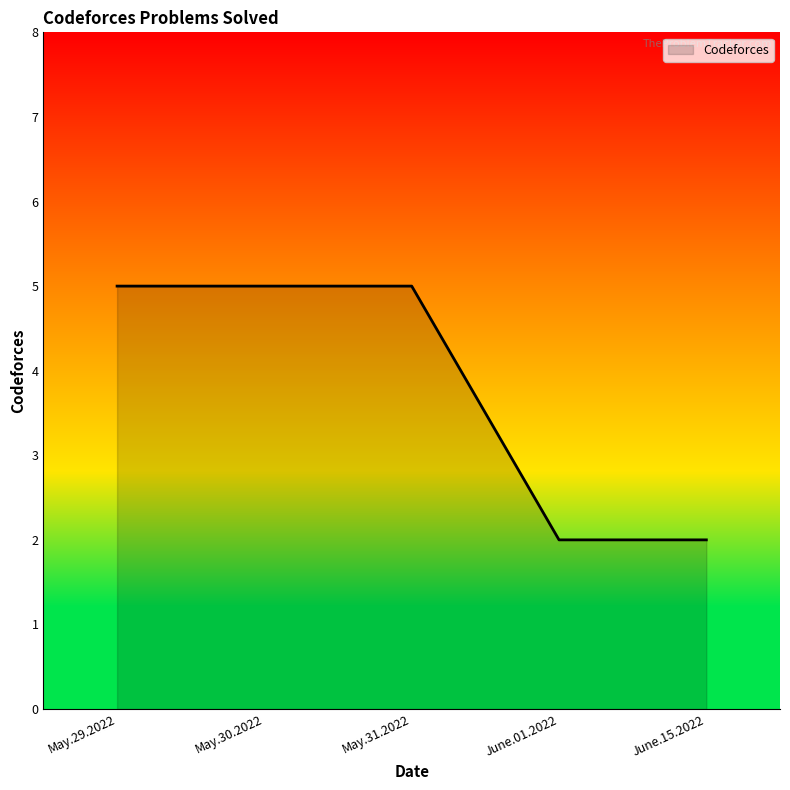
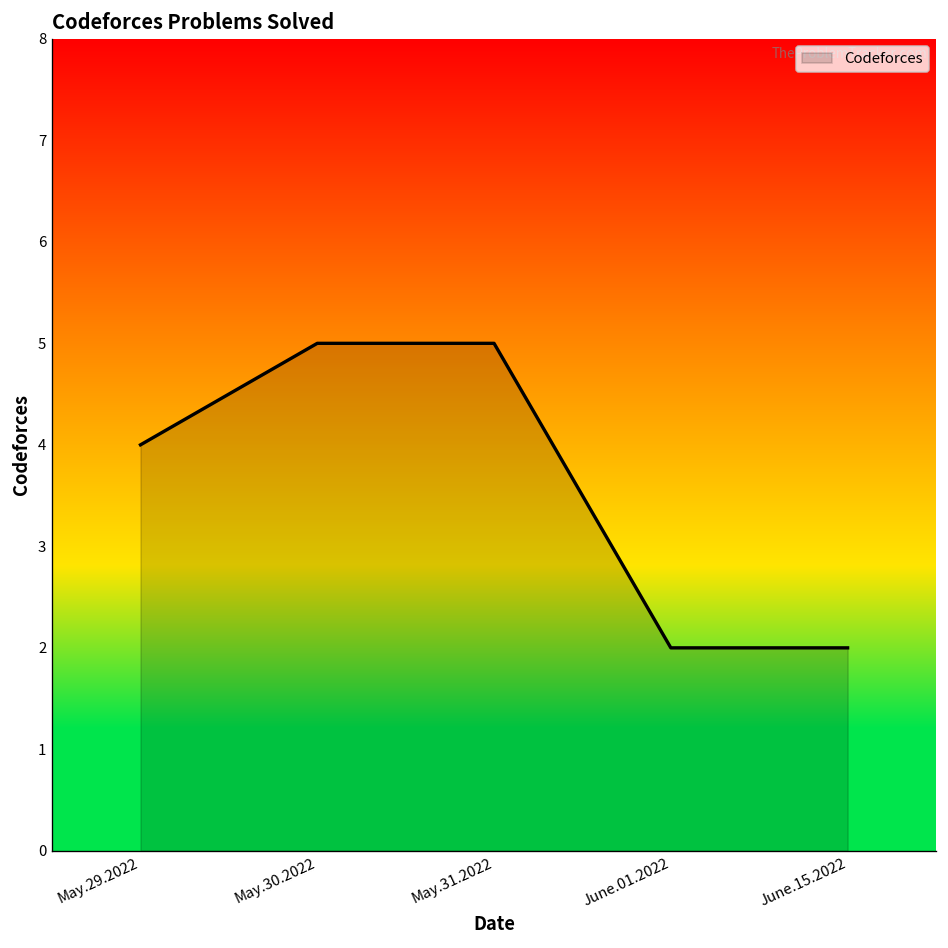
  {
-   "May.29.2022": 5,
+   "May.29.2022": 4,
    "May.30.2022": 5,
    "May.31.2022": 5,
    "June.01.2022": 2,
    "June.15.2022": 2
  }
